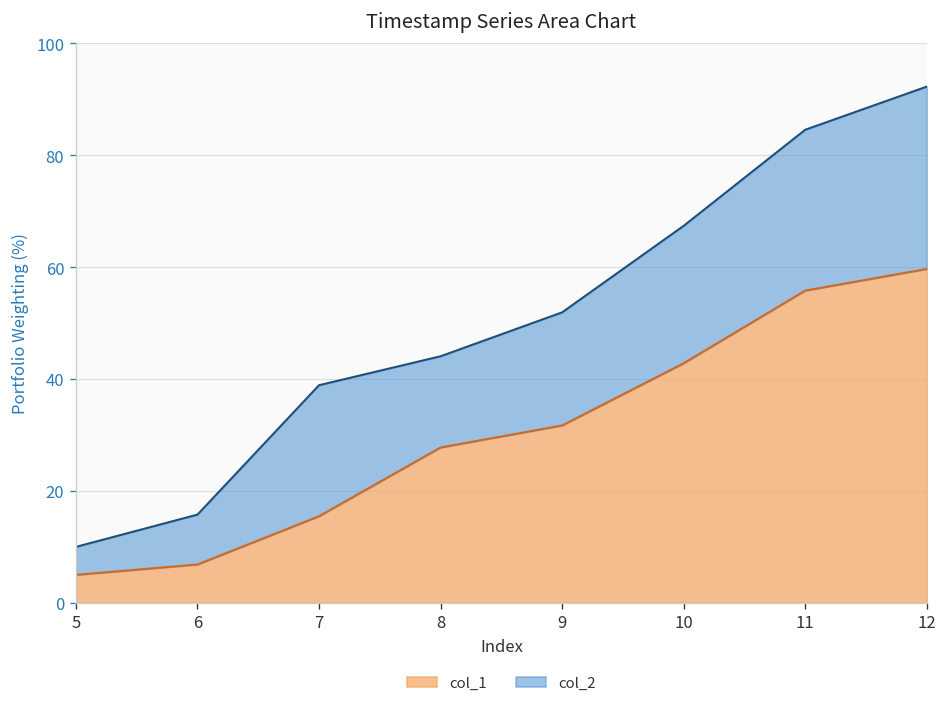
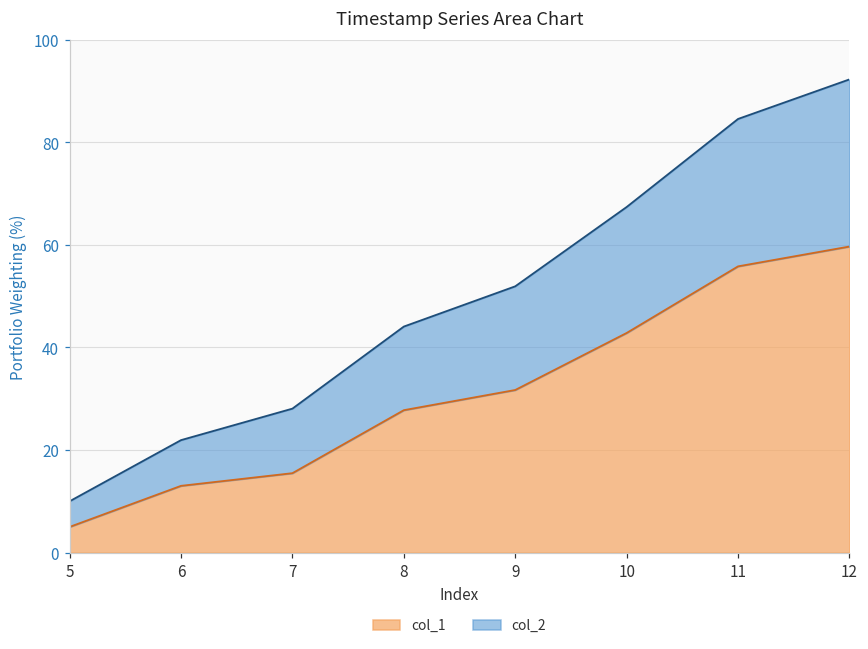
  {
    "col_1": {
      "5": 5,
-     "6": 7,
+     "6": 13,
      "7": 15,
      "8": 28,
      "9": 32,
      "10": 43,
      "11": 56,
      "12": 60
    },
    "col_2": {
      "5": 5,
      "6": 9,
-     "7": 23,
+     "7": 13,
      "8": 16,
      "9": 20,
      "10": 25,
      "11": 29,
      "12": 33
    }
  }
